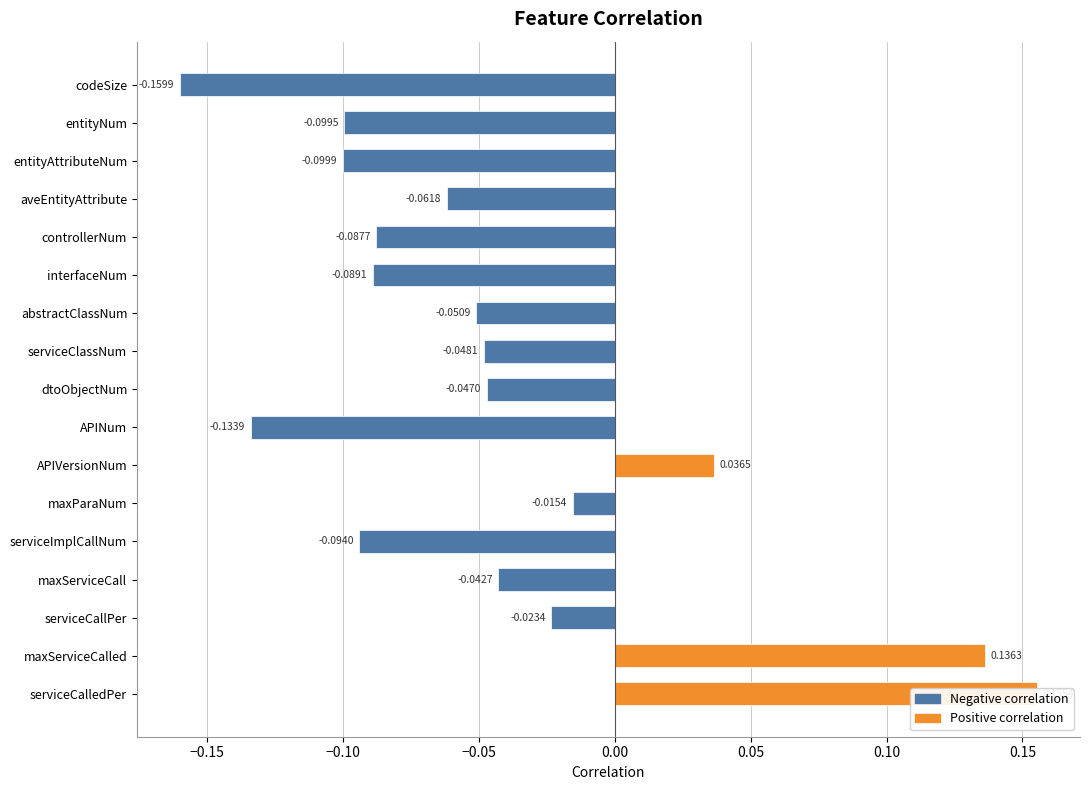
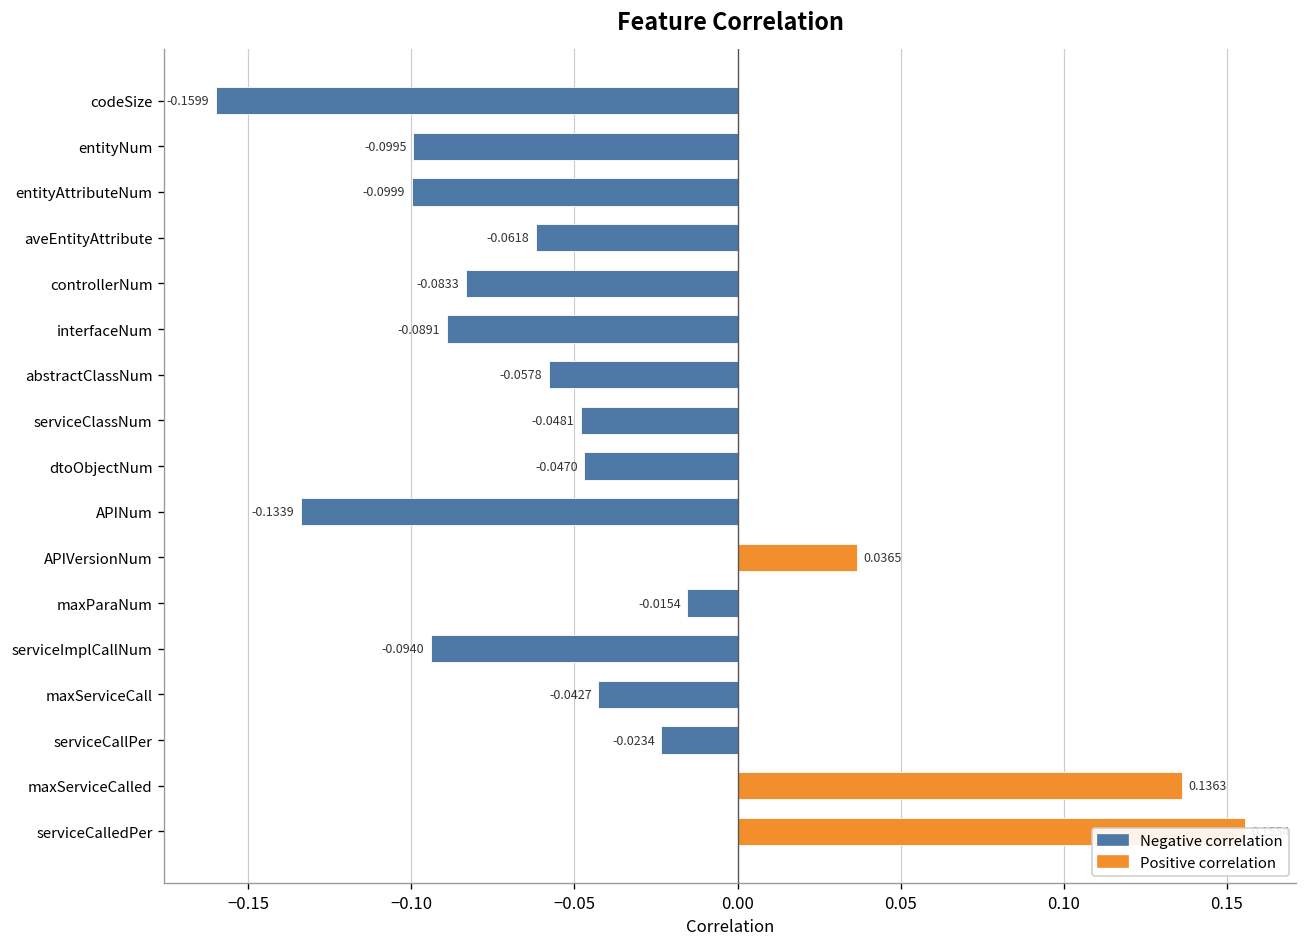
  {
    "codeSize": -0.1599,
    "entityNum": -0.0995,
    "entityAttributeNum": -0.0999,
    "aveEntityAttribute": -0.0618,
-   "controllerNum": -0.0877,
+   "controllerNum": -0.0833,
    "interfaceNum": -0.0891,
-   "abstractClassNum": -0.0509,
+   "abstractClassNum": -0.0578,
    "serviceClassNum": -0.0481,
    "dtoObjectNum": -0.0470,
    "APINum": -0.1339,
    "APIVersionNum": 0.0365,
    "maxParaNum": -0.0154,
    "serviceImplCallNum": -0.0940,
    "maxServiceCall": -0.0427,
    "serviceCallPer": -0.0234,
    "maxServiceCalled": 0.1363
  }
